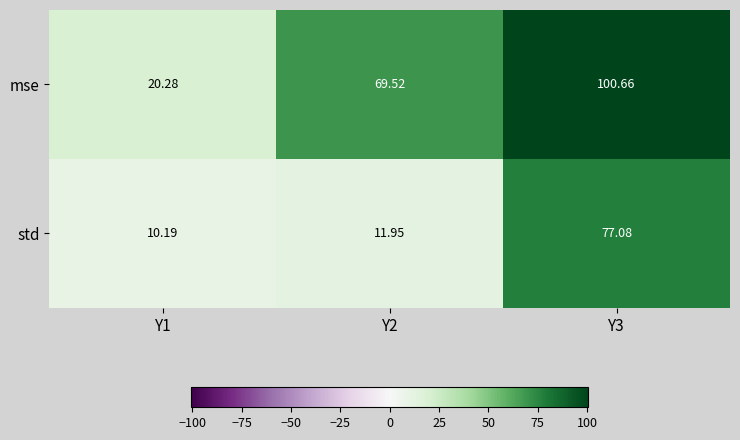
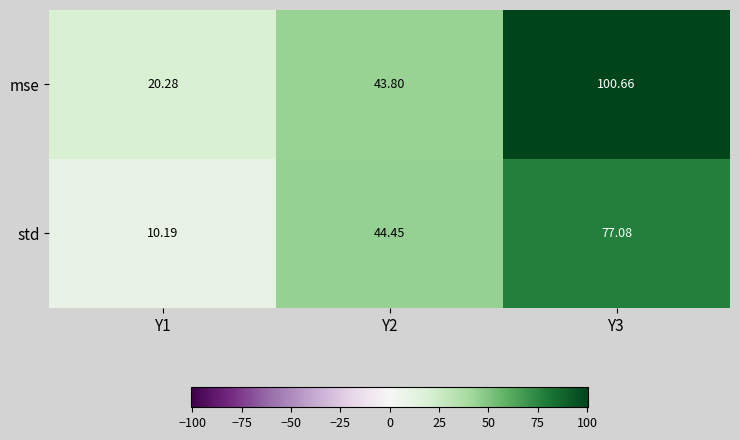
  {
    "mse": {
      "Y1": 20.28,
-     "Y2": 69.52,
+     "Y2": 43.80,
      "Y3": 100.66
    },
    "std": {
      "Y1": 10.19,
-     "Y2": 11.95,
+     "Y2": 44.45,
      "Y3": 77.08
    }
  }
